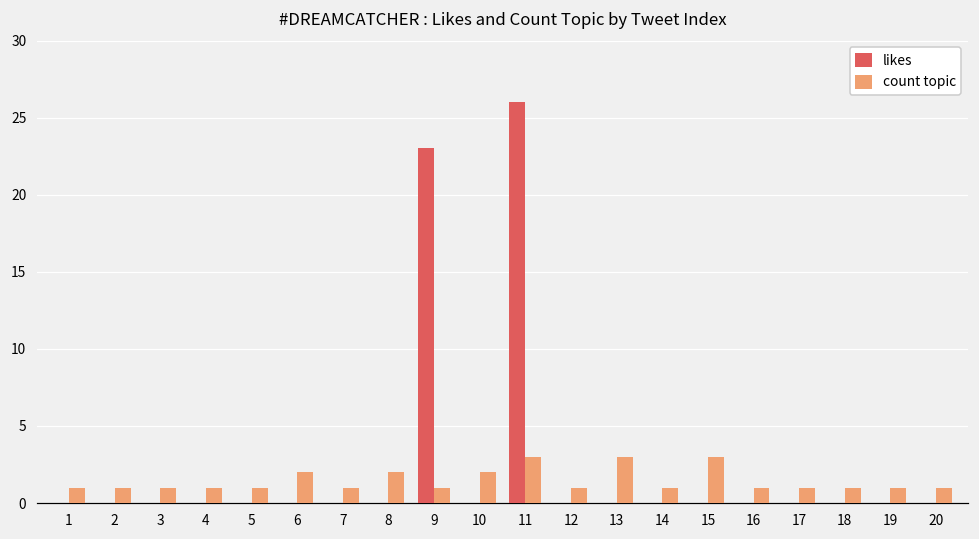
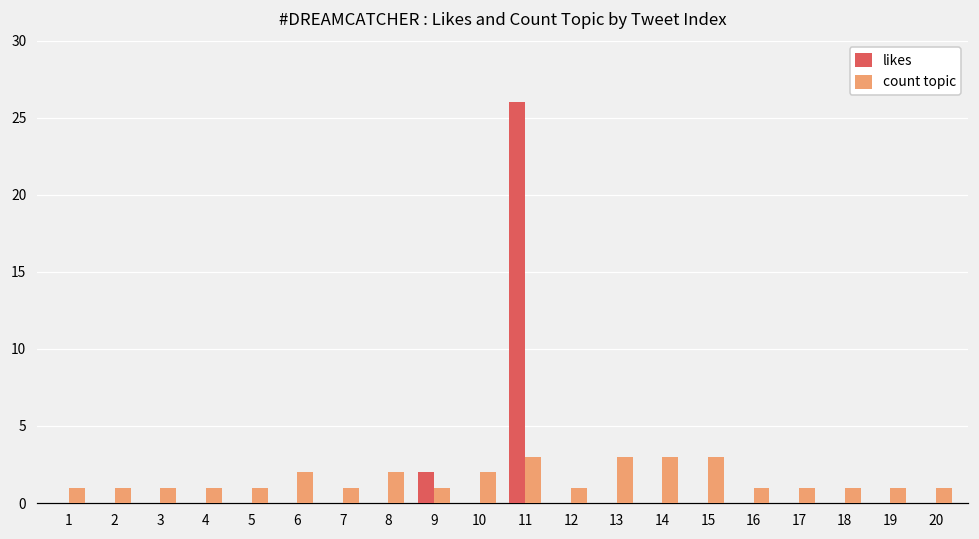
  {
    "likes": {
      "1": 0,
      "2": 0,
      "3": 0,
      "4": 0,
      "5": 0,
      "6": 0,
      "7": 0,
      "8": 0,
-     "9": 23,
+     "9": 2,
      "10": 0,
      "11": 26,
      "12": 0,
      "13": 0,
      "14": 0,
      "15": 0,
      "16": 0,
      "17": 0,
      "18": 0,
      "19": 0,
      "20": 0
    },
    "count topic": {
      "1": 1,
      "2": 1,
      "3": 1,
      "4": 1,
      "5": 1,
      "6": 2,
      "7": 1,
      "8": 2,
      "9": 1,
      "10": 2,
      "11": 3,
      "12": 1,
      "13": 3,
-     "14": 1,
+     "14": 3,
      "15": 3,
      "16": 1,
      "17": 1,
      "18": 1,
      "19": 1,
      "20": 1
    }
  }
